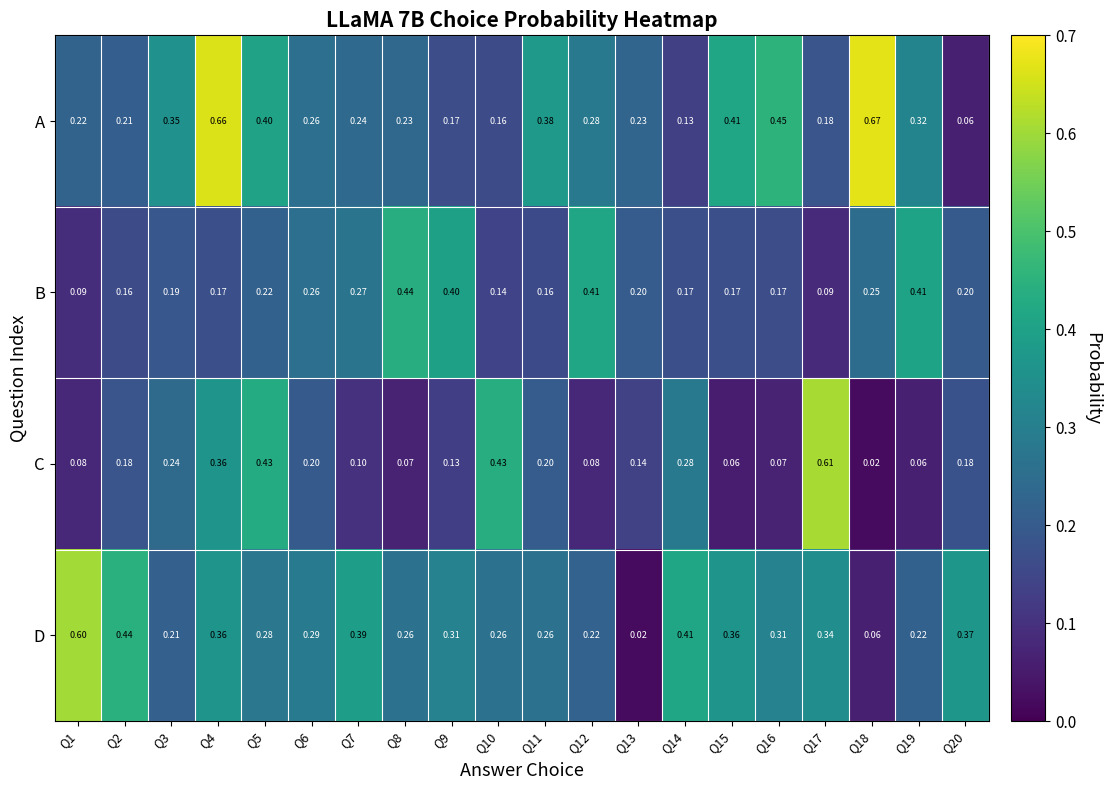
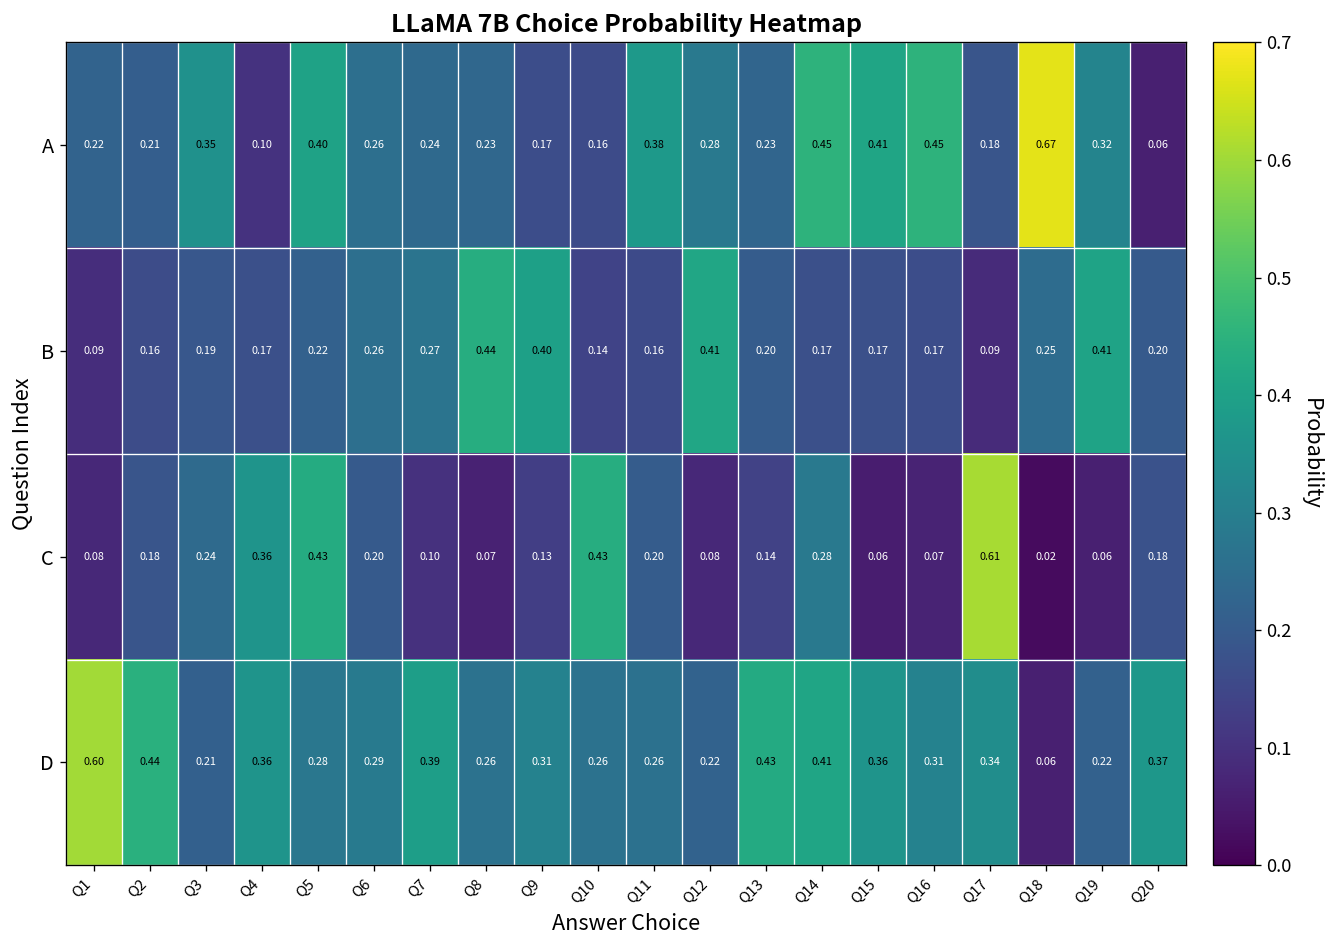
  {
    "A": {
      "Q1": 0.22,
      "Q2": 0.21,
      "Q3": 0.35,
-     "Q4": 0.66,
+     "Q4": 0.10,
      "Q5": 0.40,
      "Q6": 0.26,
      "Q7": 0.24,
      "Q8": 0.23,
      "Q9": 0.17,
      "Q10": 0.16,
      "Q11": 0.38,
      "Q12": 0.28,
      "Q13": 0.23,
-     "Q14": 0.13,
+     "Q14": 0.45,
      "Q15": 0.41,
      "Q16": 0.45,
      "Q17": 0.18,
      "Q18": 0.67,
      "Q19": 0.32,
      "Q20": 0.06
    },
    "B": {
      "Q1": 0.09,
      "Q2": 0.16,
      "Q3": 0.19,
      "Q4": 0.17,
      "Q5": 0.22,
      "Q6": 0.26,
      "Q7": 0.27,
      "Q8": 0.44,
      "Q9": 0.40,
      "Q10": 0.14,
      "Q11": 0.16,
      "Q12": 0.41,
      "Q13": 0.20,
      "Q14": 0.17,
      "Q15": 0.17,
      "Q16": 0.17,
      "Q17": 0.09,
      "Q18": 0.25,
      "Q19": 0.41,
      "Q20": 0.20
    },
    "C": {
      "Q1": 0.08,
      "Q2": 0.18,
      "Q3": 0.24,
      "Q4": 0.36,
      "Q5": 0.43,
      "Q6": 0.20,
      "Q7": 0.10,
      "Q8": 0.07,
      "Q9": 0.13,
      "Q10": 0.43,
      "Q11": 0.20,
      "Q12": 0.08,
      "Q13": 0.14,
      "Q14": 0.28,
      "Q15": 0.06,
      "Q16": 0.07,
      "Q17": 0.61,
      "Q18": 0.02,
      "Q19": 0.06,
      "Q20": 0.18
    },
    "D": {
      "Q1": 0.60,
      "Q2": 0.44,
      "Q3": 0.21,
      "Q4": 0.36,
      "Q5": 0.28,
      "Q6": 0.29,
      "Q7": 0.39,
      "Q8": 0.26,
      "Q9": 0.31,
      "Q10": 0.26,
      "Q11": 0.26,
      "Q12": 0.22,
-     "Q13": 0.02,
+     "Q13": 0.43,
      "Q14": 0.41,
      "Q15": 0.36,
      "Q16": 0.31,
      "Q17": 0.34,
      "Q18": 0.06,
      "Q19": 0.22,
      "Q20": 0.37
    }
  }
